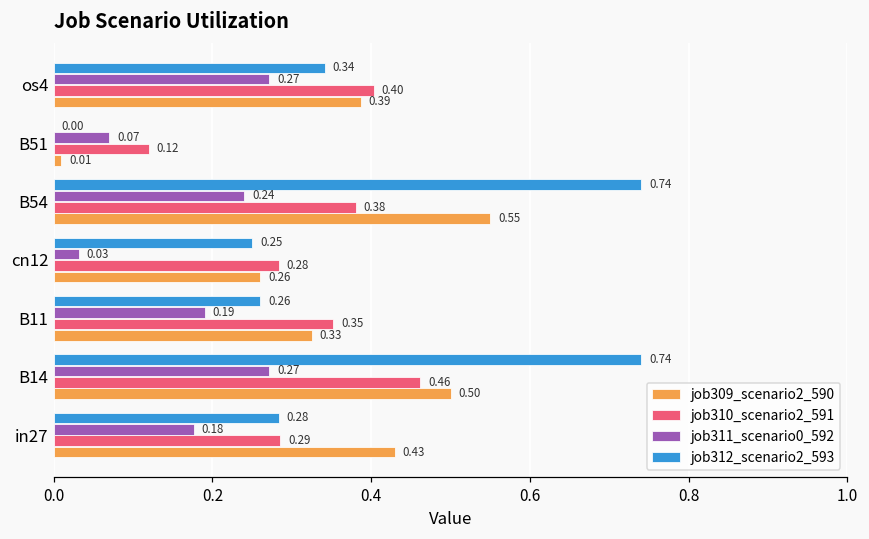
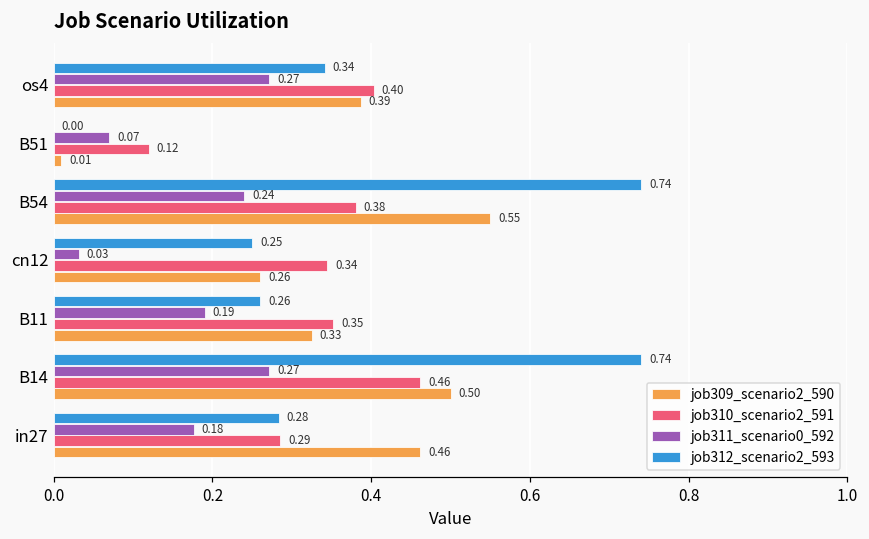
  {
    "job309_scenario2_590": {
      "os4": 0.39,
      "B51": 0.01,
      "B54": 0.55,
      "cn12": 0.26,
      "B11": 0.33,
      "B14": 0.50,
-     "in27": 0.43
+     "in27": 0.46
    },
    "job310_scenario2_591": {
      "os4": 0.40,
      "B51": 0.12,
      "B54": 0.38,
-     "cn12": 0.28,
+     "cn12": 0.34,
      "B11": 0.35,
      "B14": 0.46,
      "in27": 0.29
    },
    "job311_scenario0_592": {
      "os4": 0.27,
      "B51": 0.07,
      "B54": 0.24,
      "cn12": 0.03,
      "B11": 0.19,
      "B14": 0.27,
      "in27": 0.18
    },
    "job312_scenario2_593": {
      "os4": 0.34,
      "B51": 0.00,
      "B54": 0.74,
      "cn12": 0.25,
      "B11": 0.26,
      "B14": 0.74,
      "in27": 0.28
    }
  }
